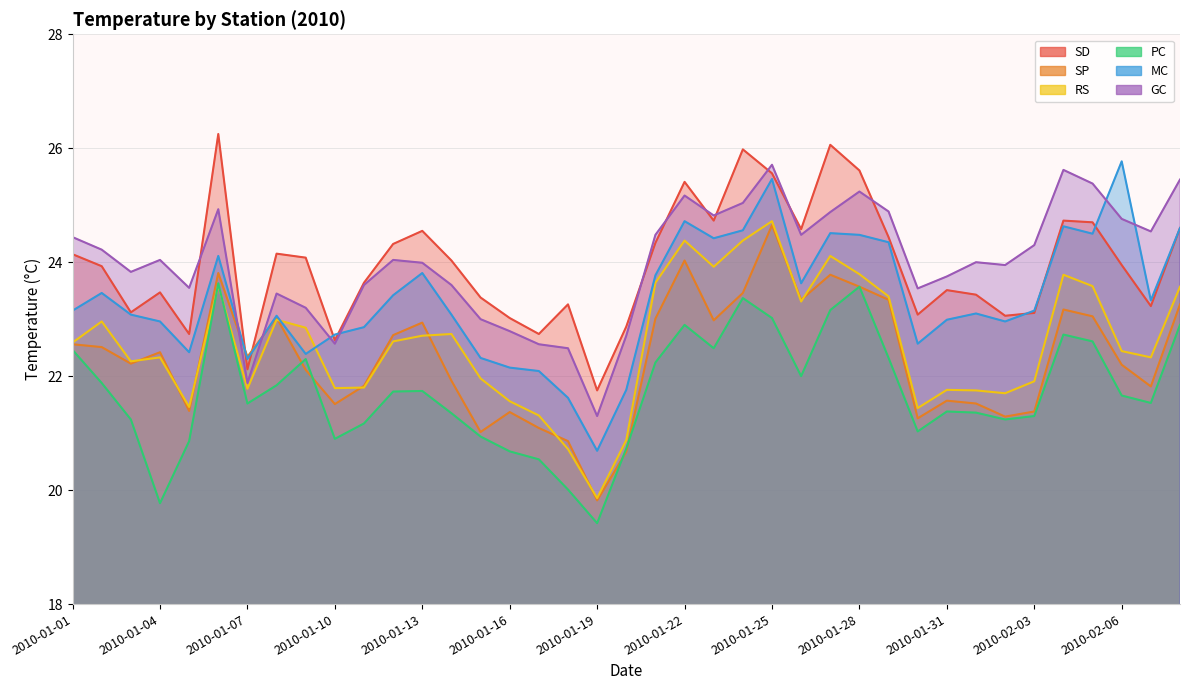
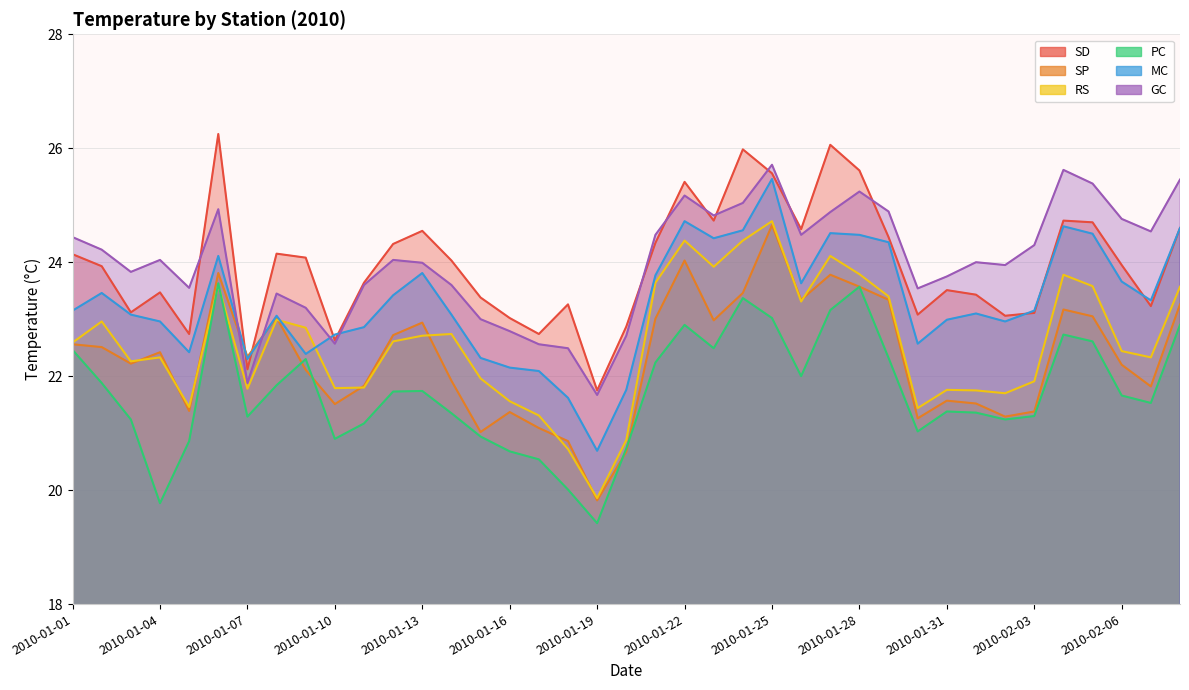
  {
    "PC": {
      "2010-01-01": 22.5,
      "2010-01-04": 19.8,
-     "2010-01-07": 21.5,
+     "2010-01-07": 21.3,
      "2010-01-10": 20.9,
      "2010-01-13": 21.7,
      "2010-01-16": 20.7,
      "2010-01-19": 19.4,
      "2010-01-22": 22.9,
      "2010-01-25": 23.0,
      "2010-01-31": 21.4,
      "2010-02-03": 21.3,
      "2010-02-06": 21.7
    },
    "MC": {
      "2010-01-01": 23.2,
      "2010-01-04": 23.0,
      "2010-01-10": 22.7,
      "2010-01-13": 23.8,
      "2010-01-16": 22.2,
      "2010-01-19": 20.7,
      "2010-01-22": 24.7,
      "2010-01-25": 25.5,
      "2010-01-28": 24.5,
      "2010-01-31": 23.0,
-     "2010-02-06": 25.8
+     "2010-02-06": 23.7
    },
    "GC": {
      "2010-01-01": 24.4,
      "2010-01-04": 24.0,
      "2010-01-07": 21.9,
      "2010-01-10": 22.6,
      "2010-01-13": 24.0,
      "2010-01-16": 22.8,
-     "2010-01-19": 21.3,
+     "2010-01-19": 21.7,
      "2010-01-22": 25.2,
      "2010-01-25": 25.7,
      "2010-01-28": 25.2,
      "2010-01-31": 23.8,
      "2010-02-03": 24.3,
      "2010-02-06": 24.8
    }
  }
